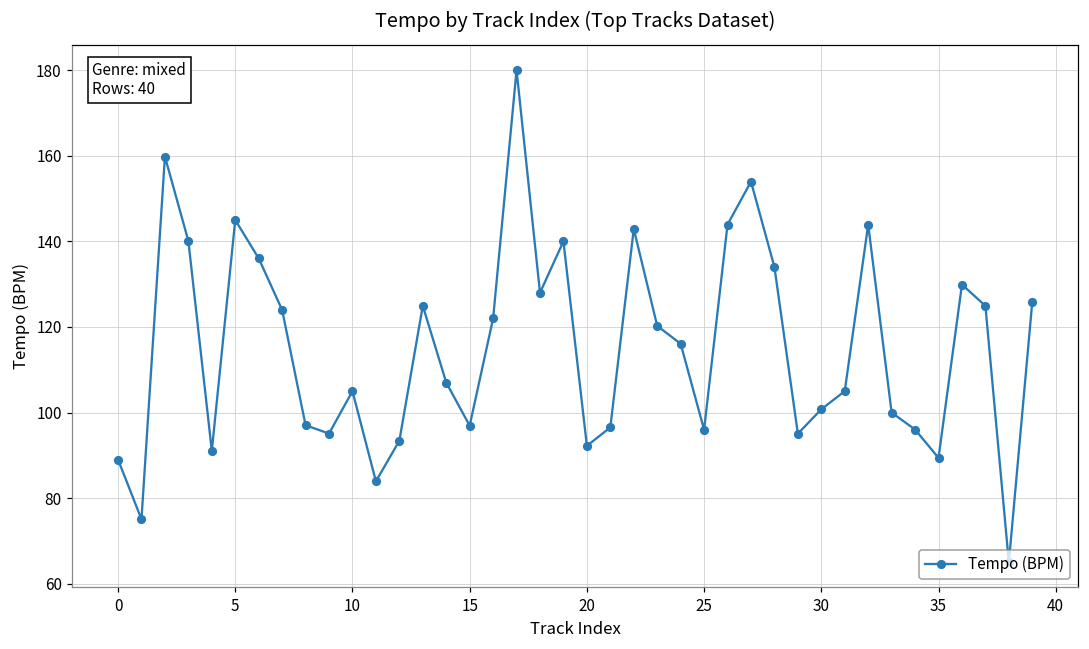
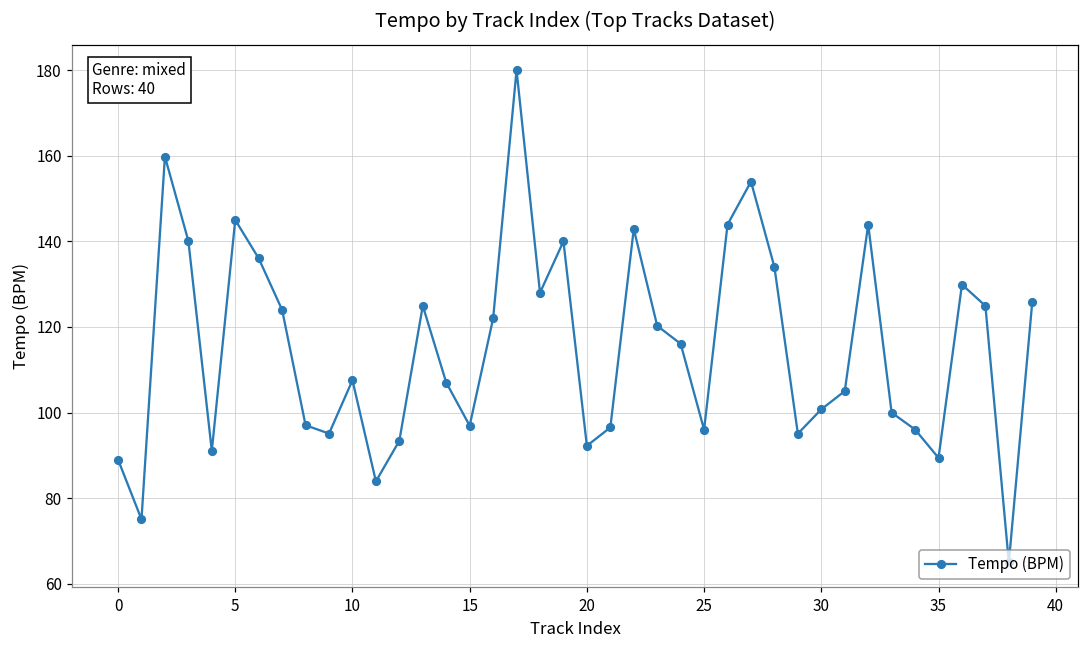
  {
    "0": 89,
    "5": 145,
-   "10": 105,
+   "10": 108,
    "15": 97,
    "20": 92,
    "25": 96,
    "30": 101,
    "35": 89
  }
